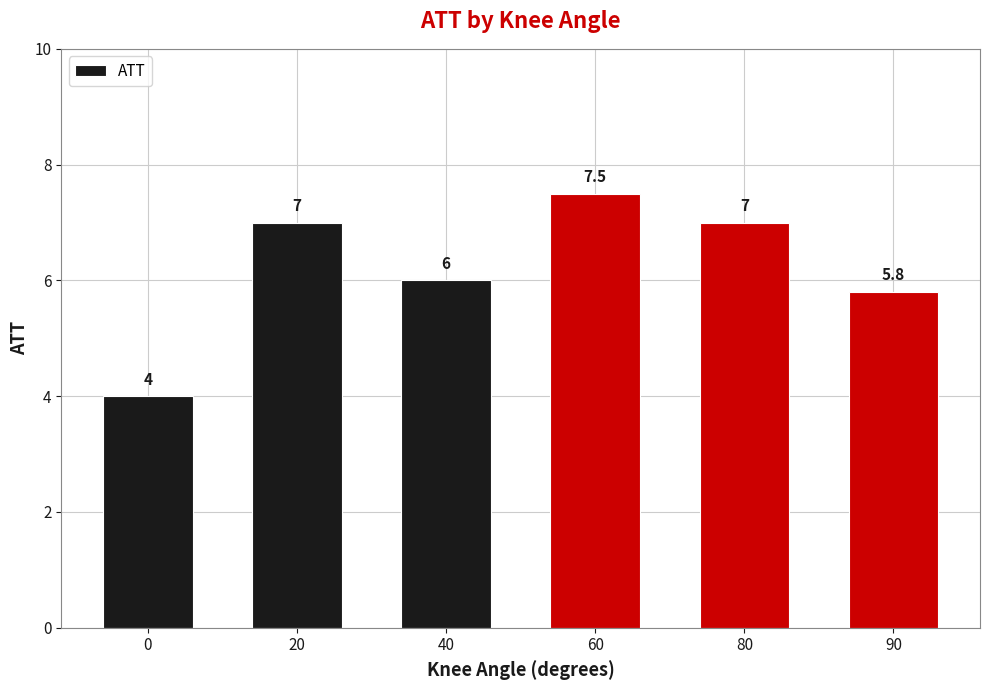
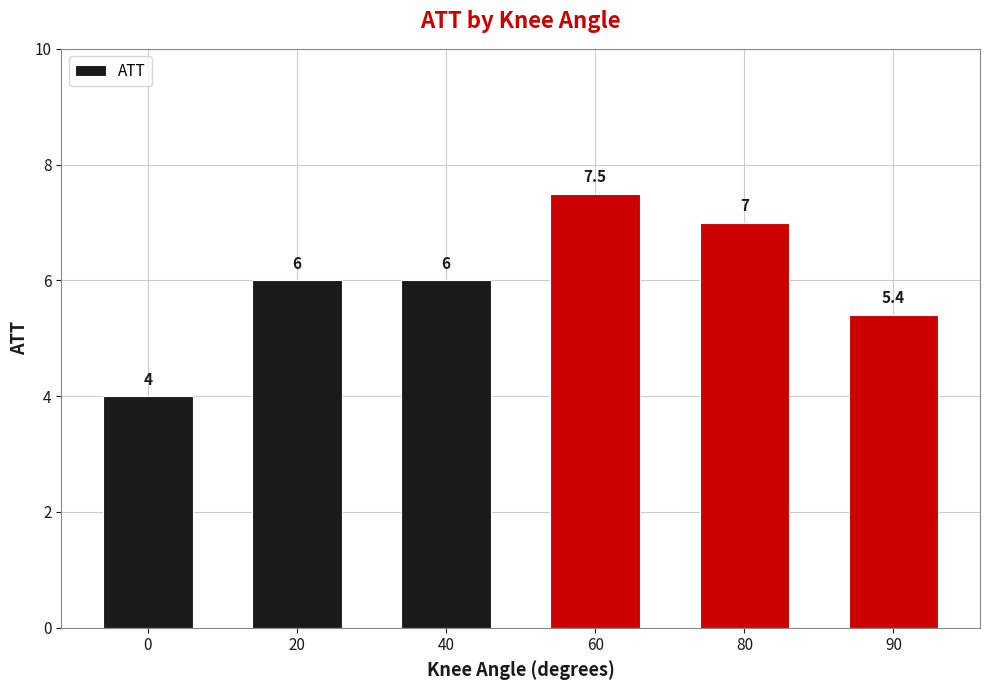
  {
    "0": 4,
-   "20": 7,
+   "20": 6,
    "40": 6,
    "60": 7.5,
    "80": 7,
-   "90": 5.8
+   "90": 5.4
  }
